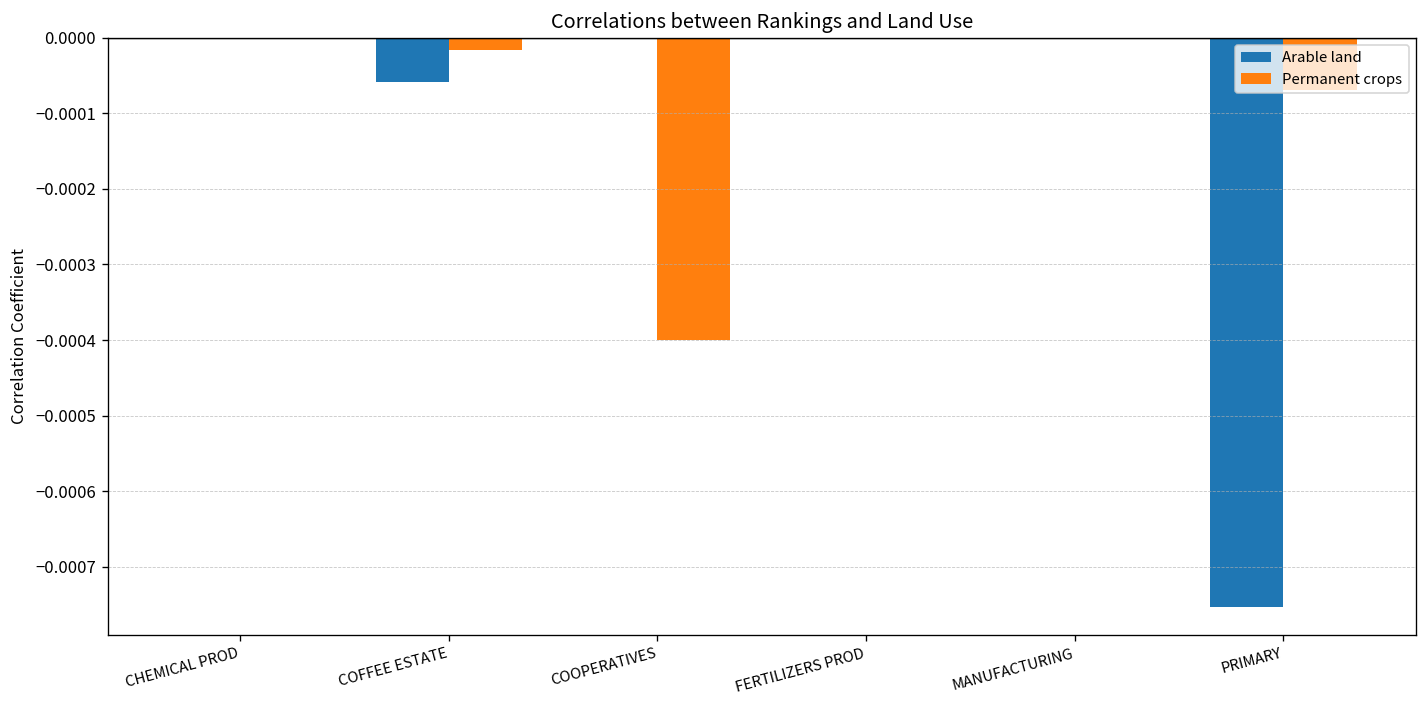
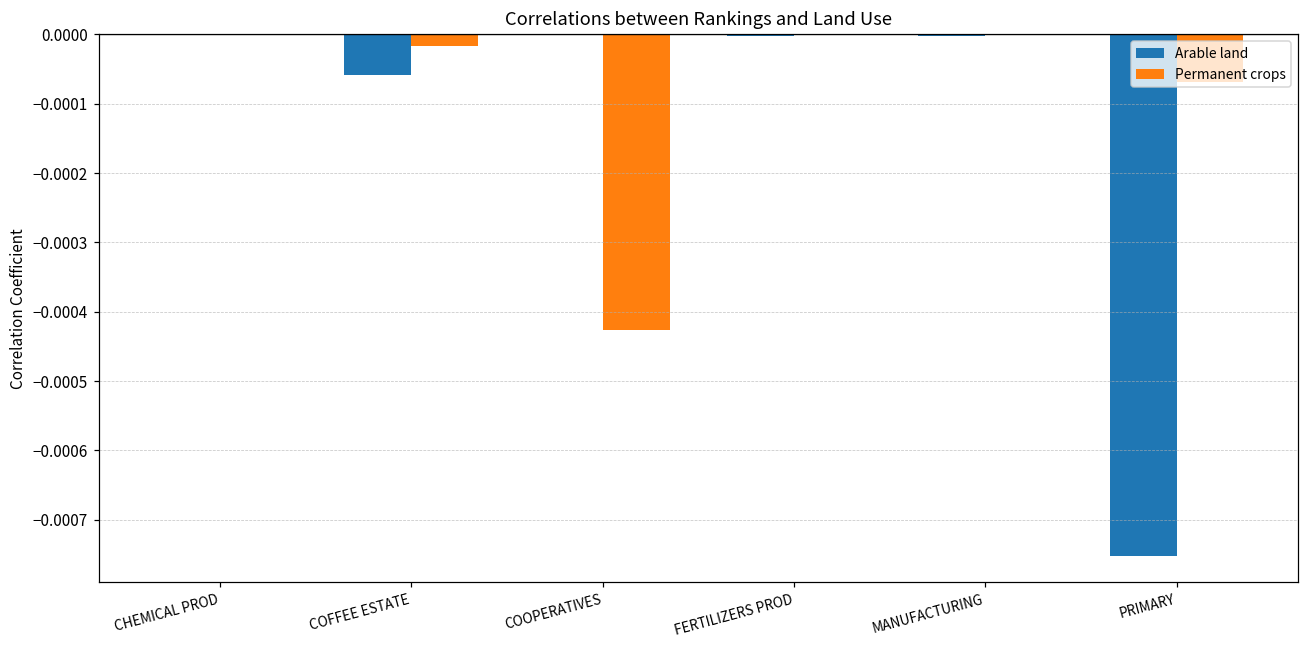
  {
    "Arable land": {
      "COFFEE ESTATE": -0.00006,
      "COOPERATIVES": 0.00000,
      "PRIMARY": -0.00075
    },
    "Permanent crops": {
      "COFFEE ESTATE": -0.00002,
-     "COOPERATIVES": -0.00040
+     "COOPERATIVES": -0.00043
    }
  }
